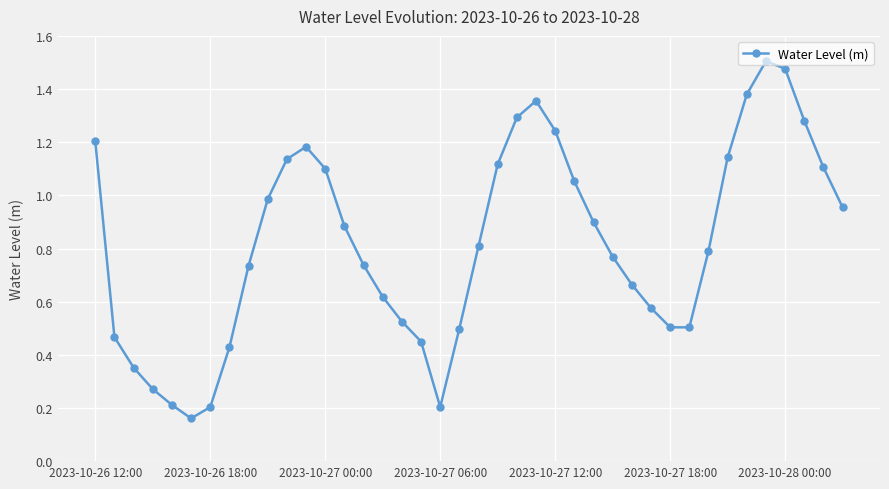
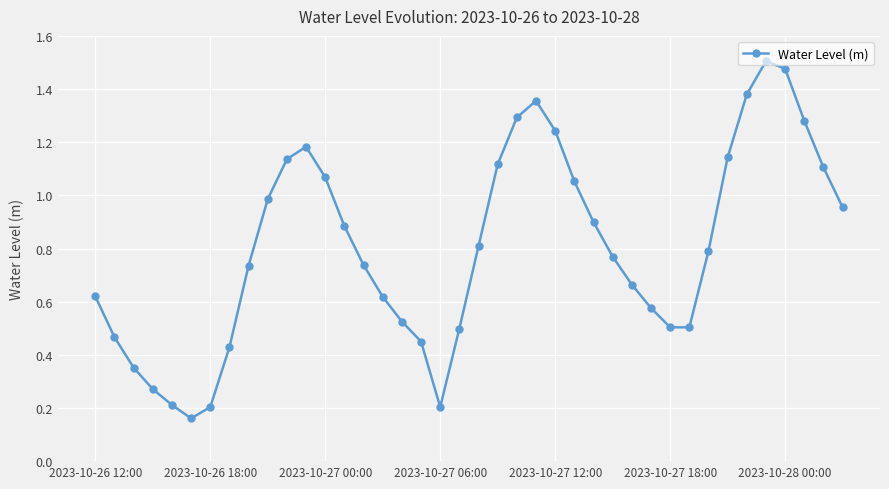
  {
-   "2023-10-26 12:00": 1.20,
+   "2023-10-26 12:00": 0.62,
    "2023-10-26 18:00": 0.20,
-   "2023-10-27 00:00": 1.10,
+   "2023-10-27 00:00": 1.07,
    "2023-10-27 06:00": 0.20,
    "2023-10-27 12:00": 1.24,
    "2023-10-27 18:00": 0.50,
    "2023-10-28 00:00": 1.48
  }
